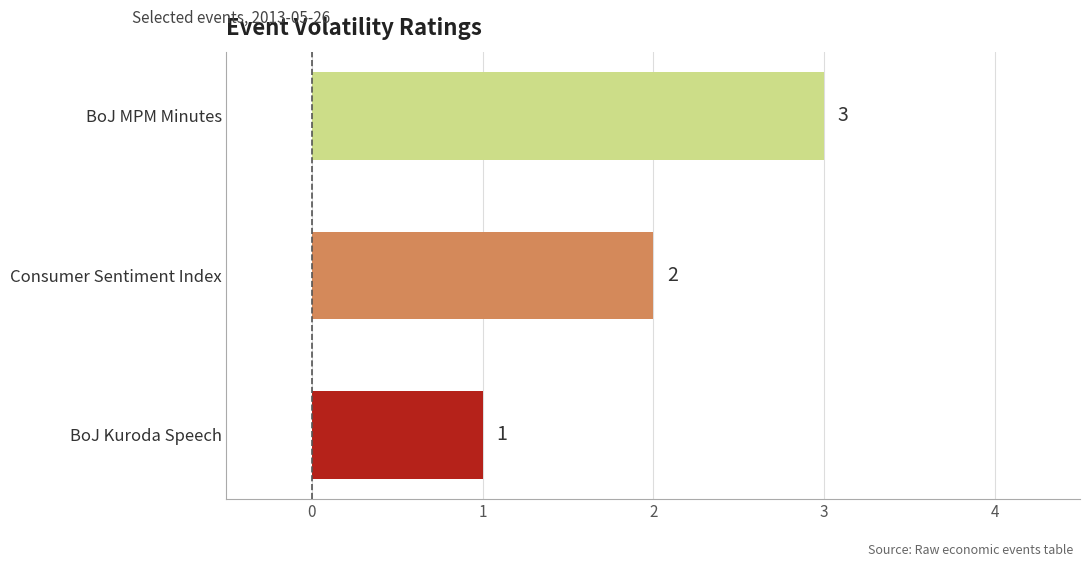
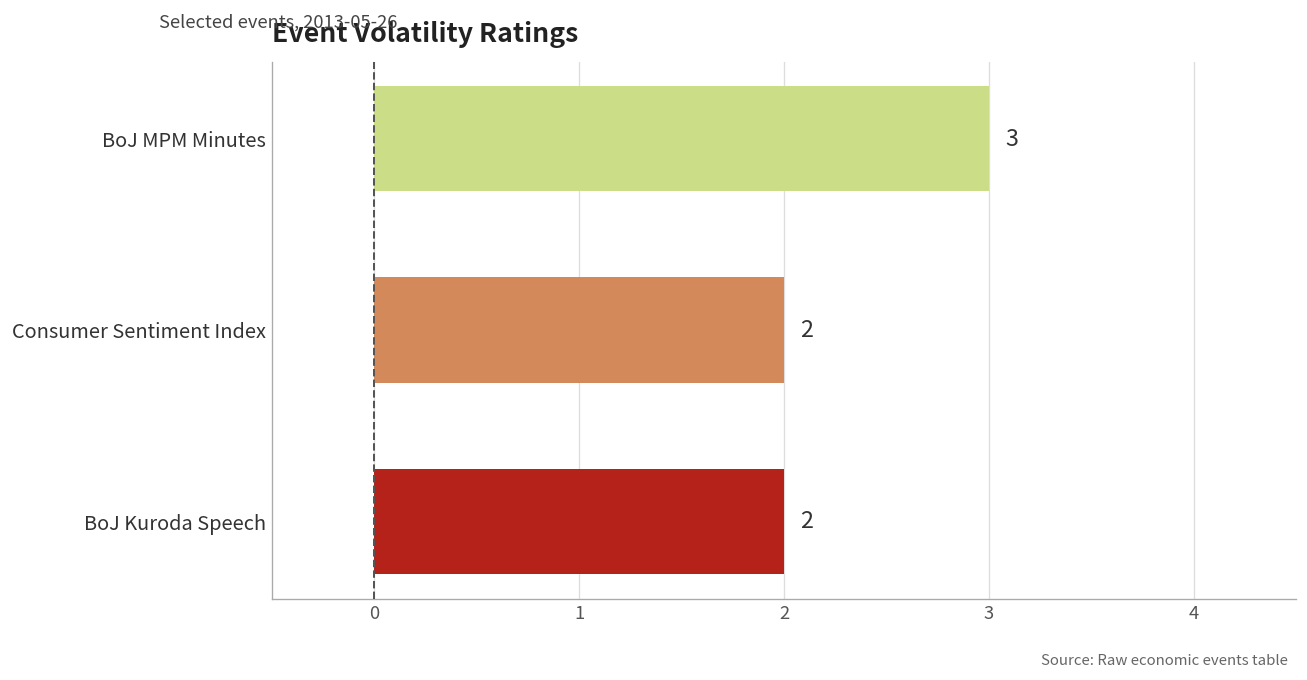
  {
    "BoJ MPM Minutes": 3,
    "Consumer Sentiment Index": 2,
-   "BoJ Kuroda Speech": 1
+   "BoJ Kuroda Speech": 2
  }
